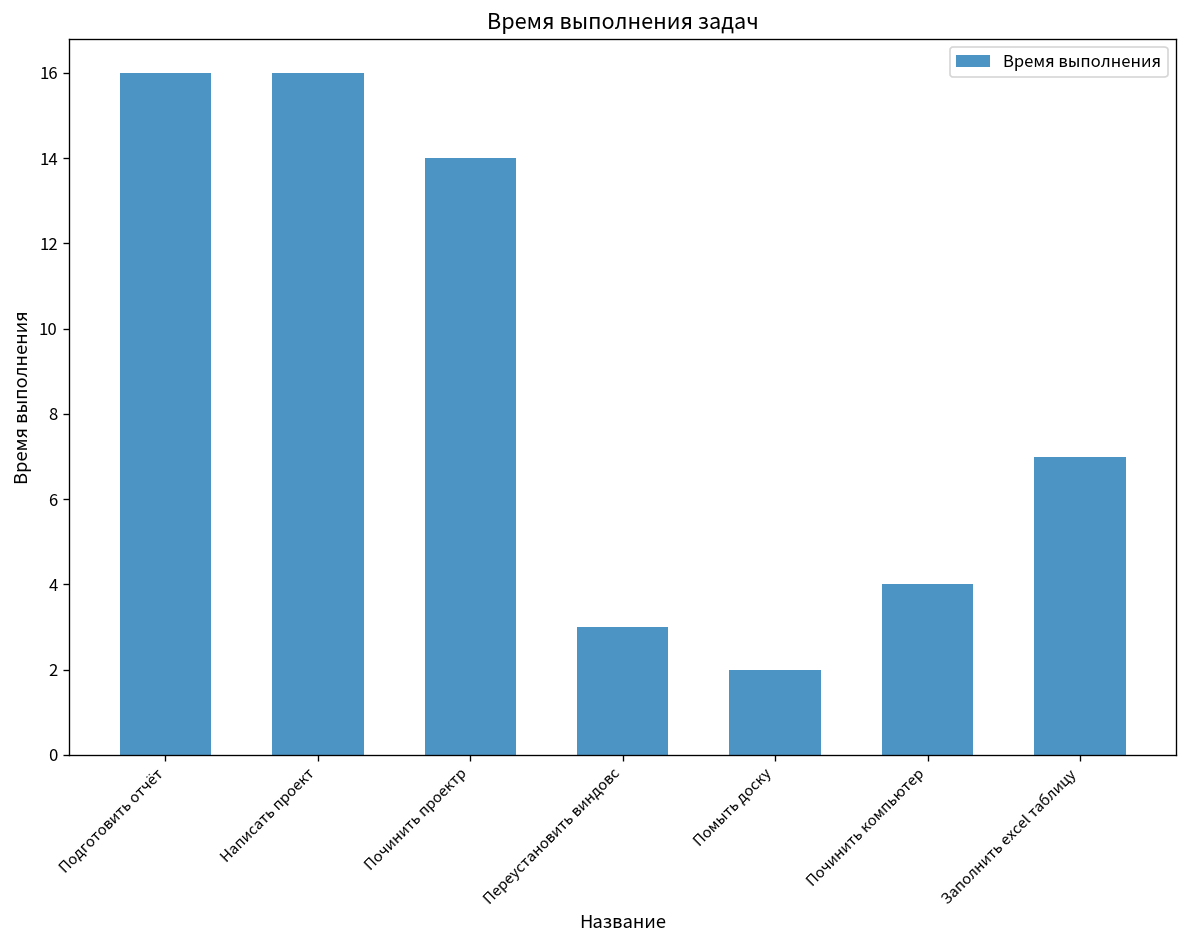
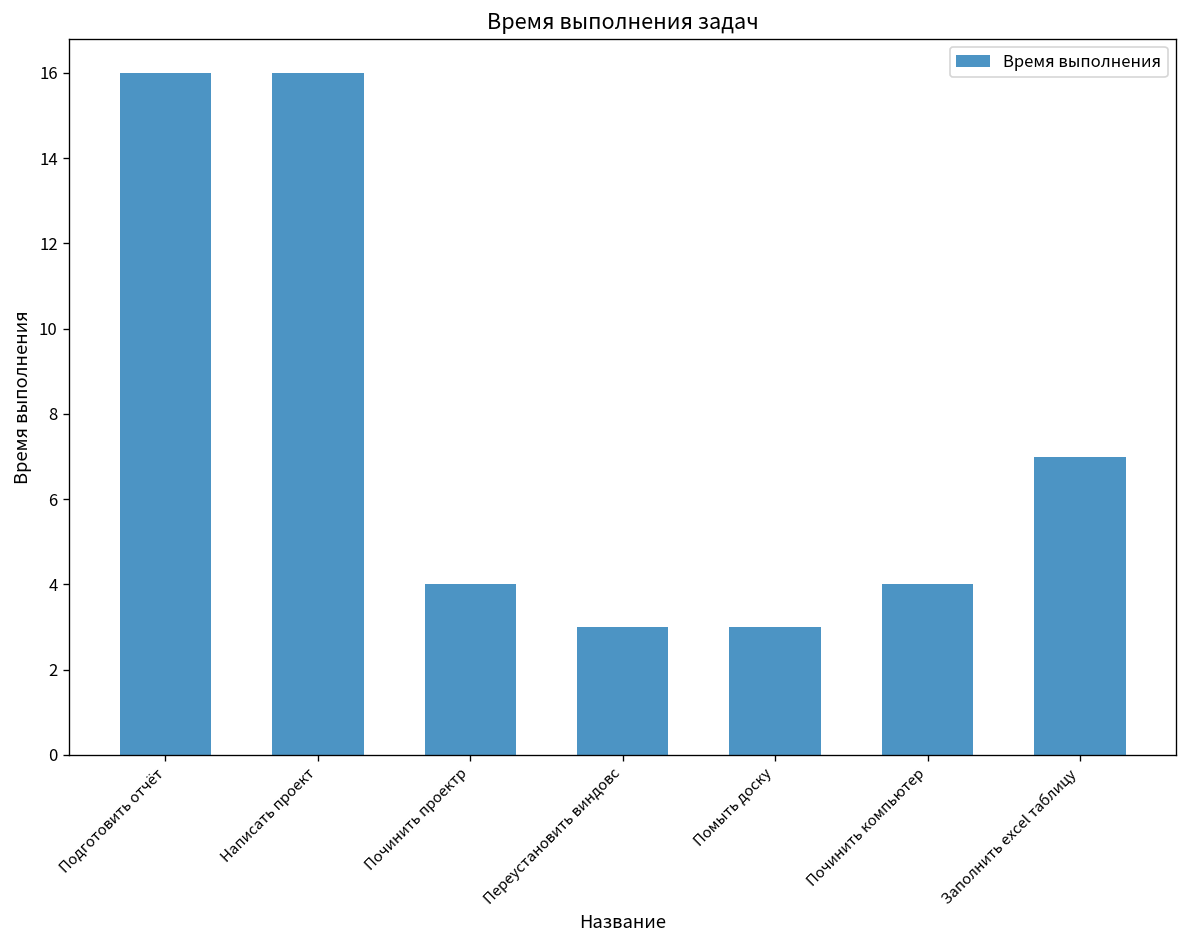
  {
    "Подготовить отчёт": 16,
    "Написать проект": 16,
-   "Починить проектр": 14,
+   "Починить проектр": 4,
    "Переустановить виндовс": 3,
-   "Помыть доску": 2,
+   "Помыть доску": 3,
    "Починить компьютер": 4,
    "Заполнить excel таблицу": 7
  }
